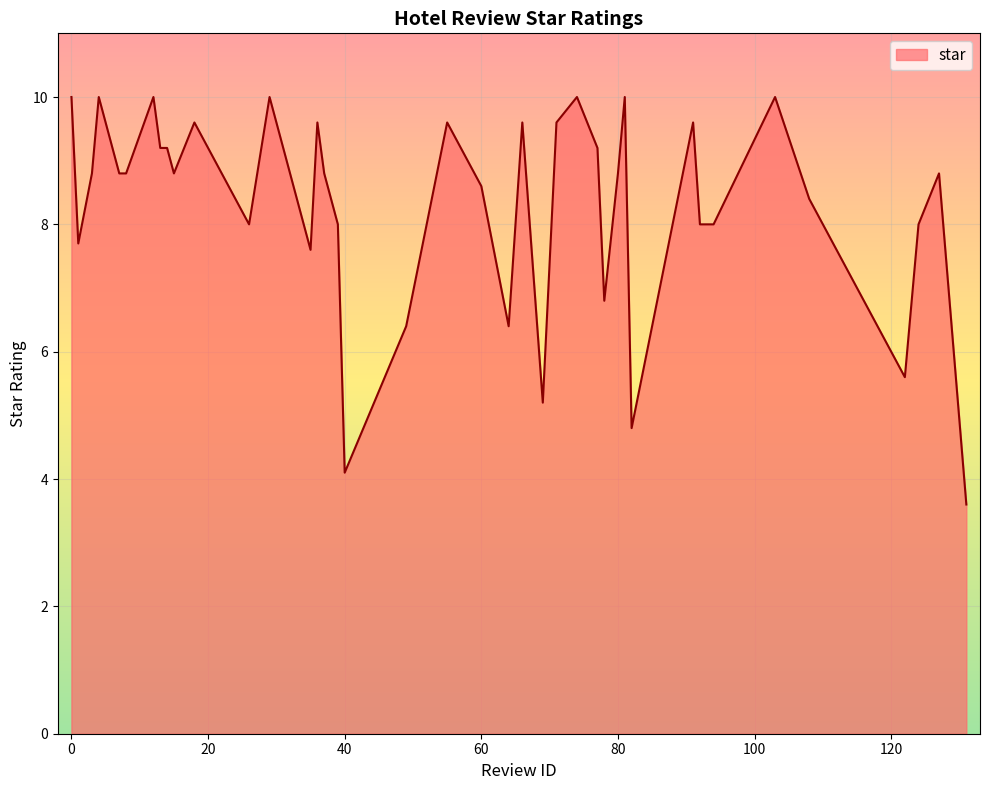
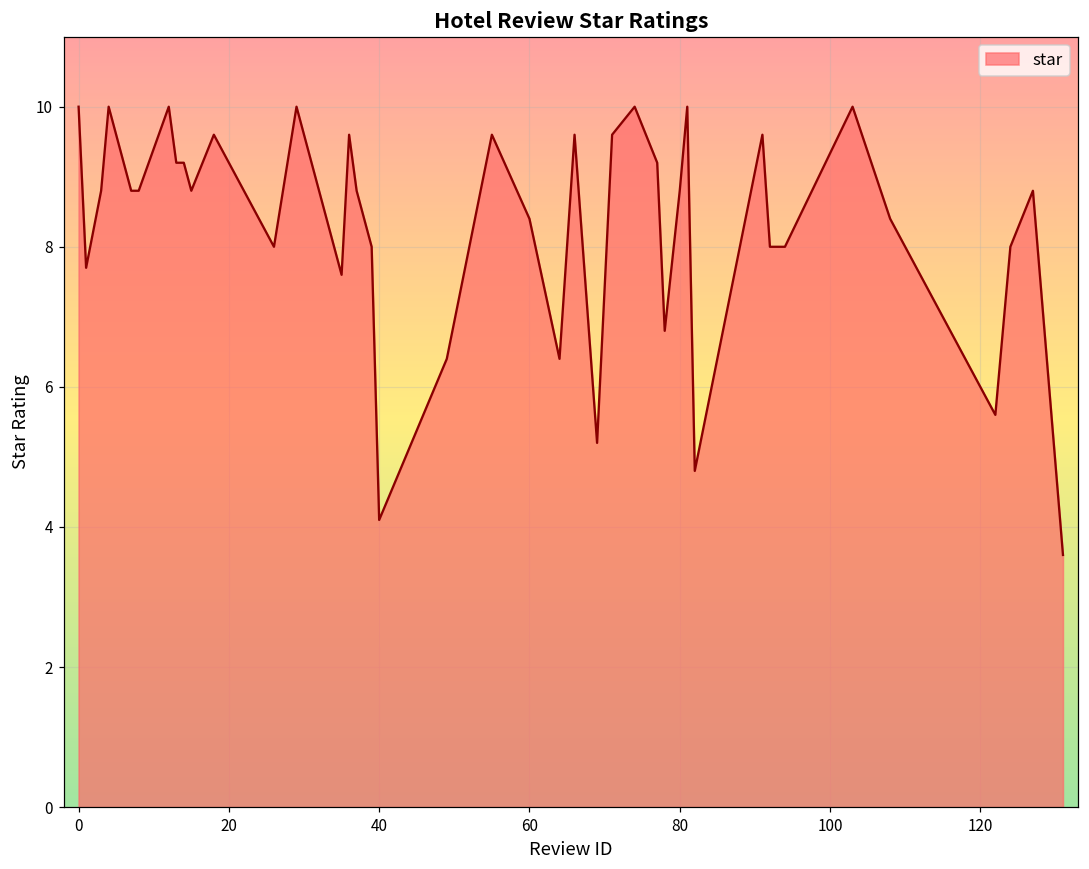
  {
    "0": 10.0,
    "40": 4.1,
-   "60": 8.6,
+   "60": 8.4,
    "80": 8.8
  }
